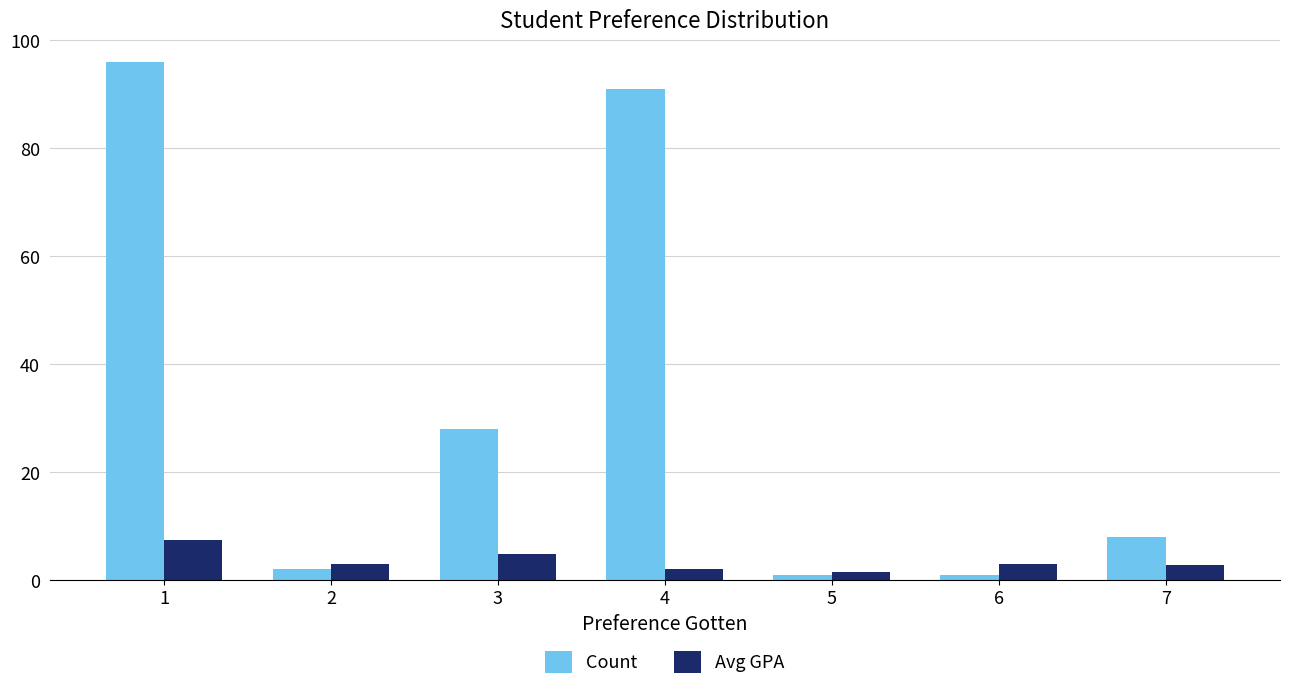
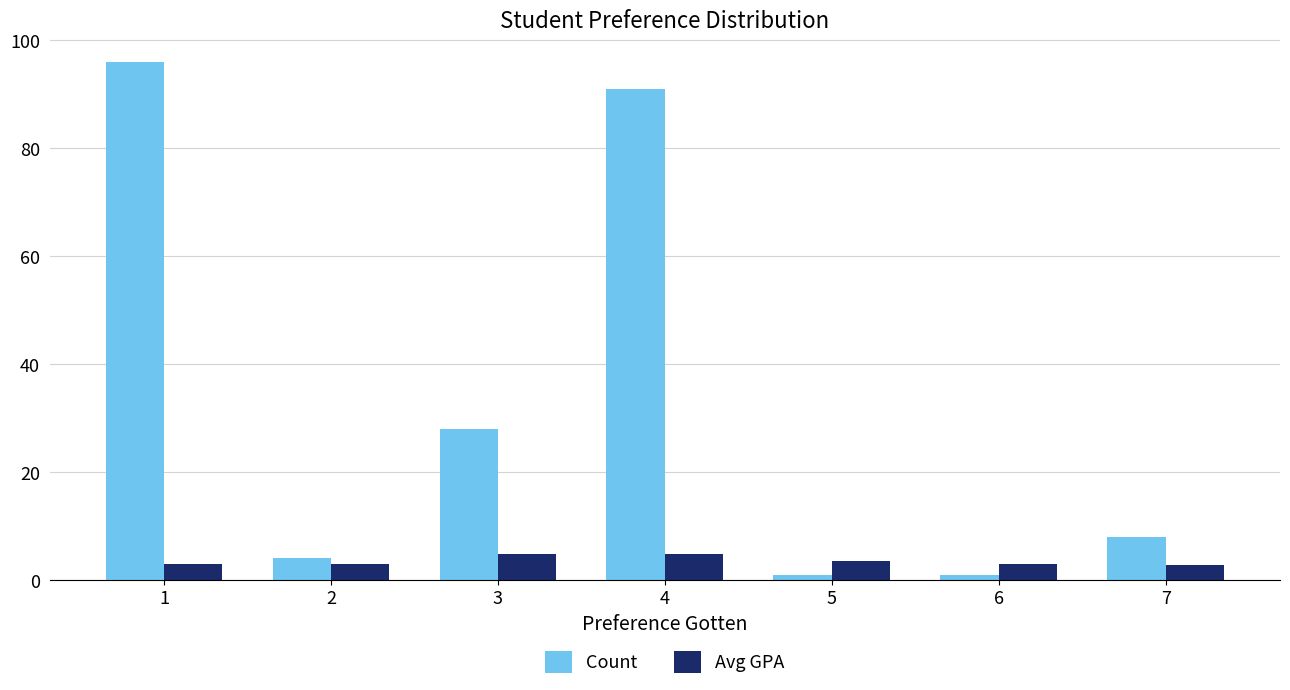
  {
    "Count": {
      "1": 96,
-     "2": 2,
+     "2": 4,
      "3": 28,
      "4": 91,
      "5": 1,
      "6": 1,
      "7": 8
    },
    "Avg GPA": {
-     "1": 7,
+     "1": 3,
      "2": 3,
      "3": 5,
-     "4": 2,
-     "5": 2,
+     "4": 5,
+     "5": 4,
      "6": 3,
      "7": 3
    }
  }
